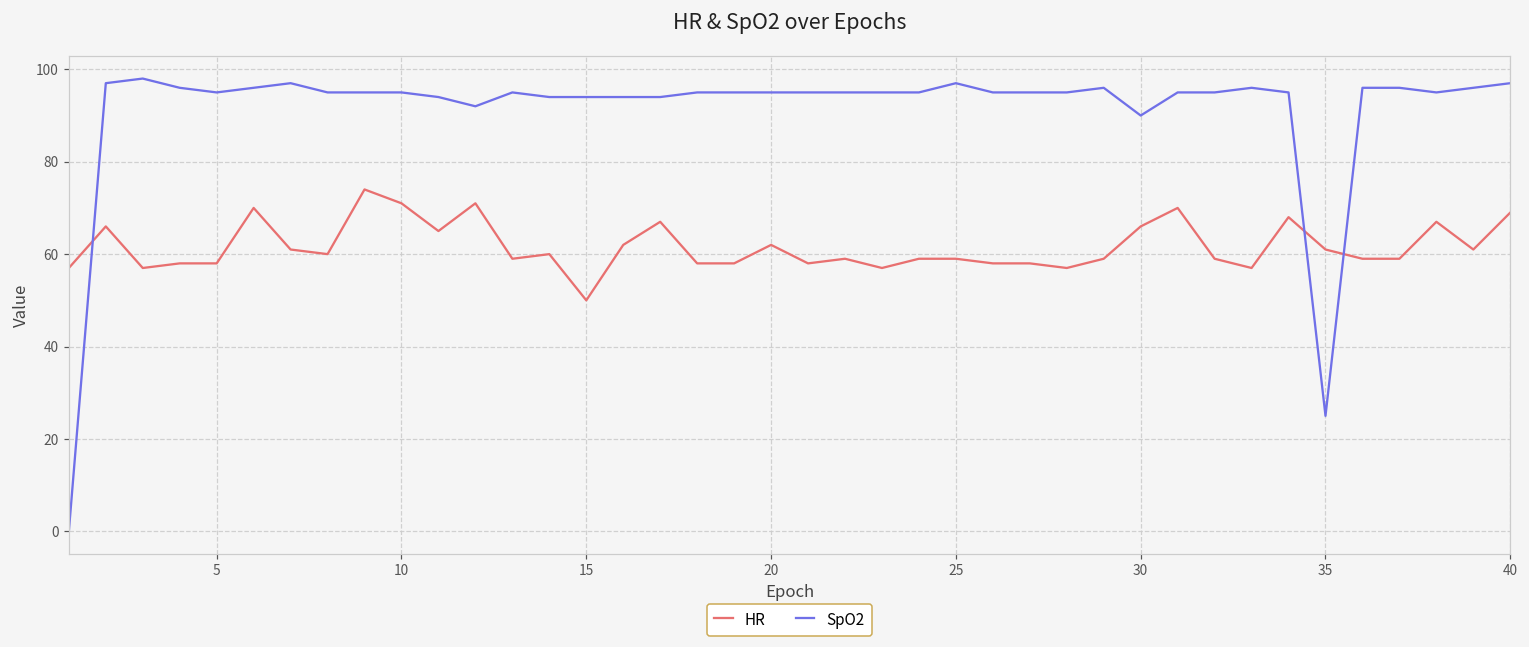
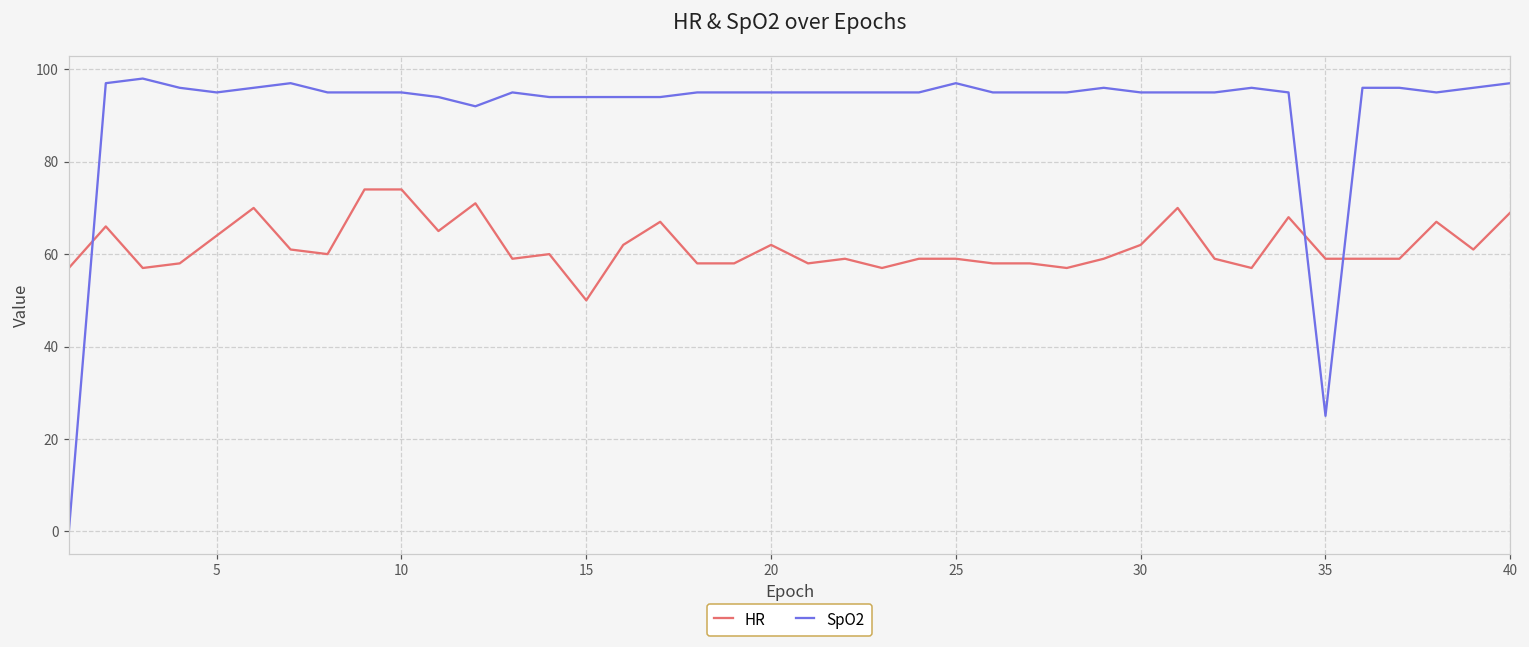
  {
    "HR": {
-     "5": 58,
-     "10": 71,
+     "5": 64,
+     "10": 74,
      "15": 50,
      "20": 62,
      "25": 59,
-     "30": 66,
-     "35": 61,
+     "30": 62,
+     "35": 59,
      "40": 69
    },
    "SpO2": {
      "5": 95,
      "10": 95,
      "15": 94,
      "20": 95,
      "25": 97,
-     "30": 90,
+     "30": 95,
      "35": 25,
      "40": 97
    }
  }
